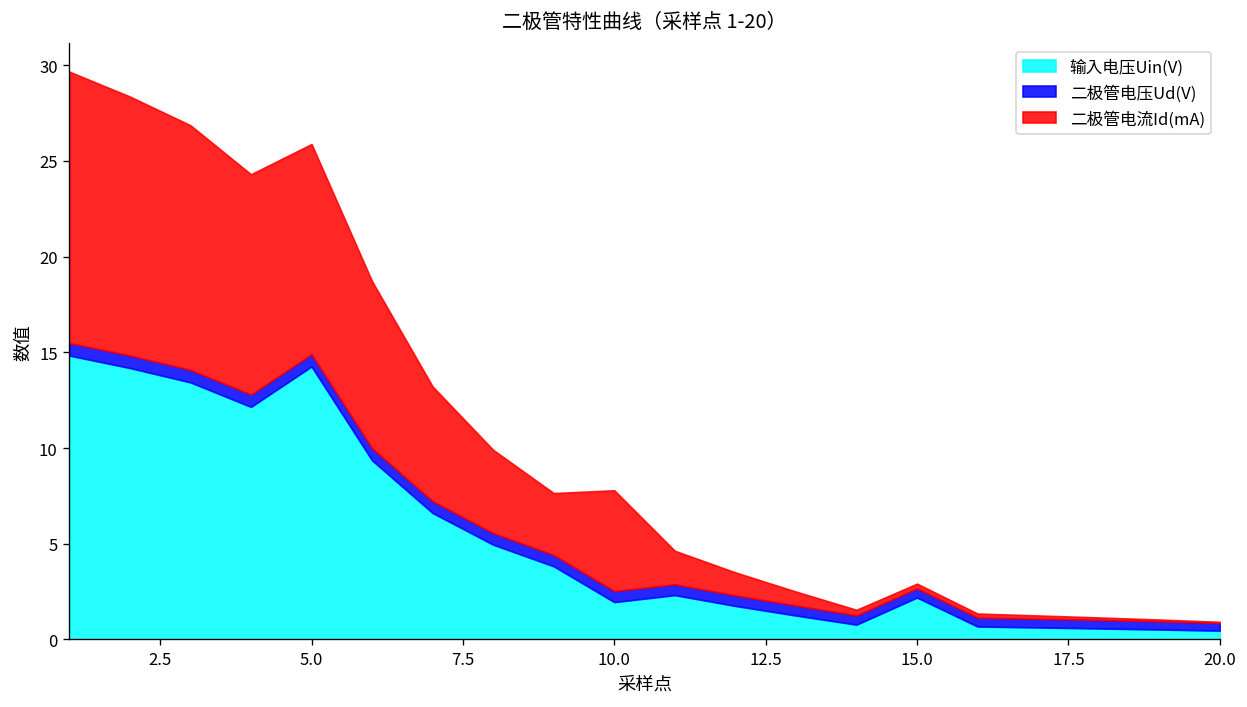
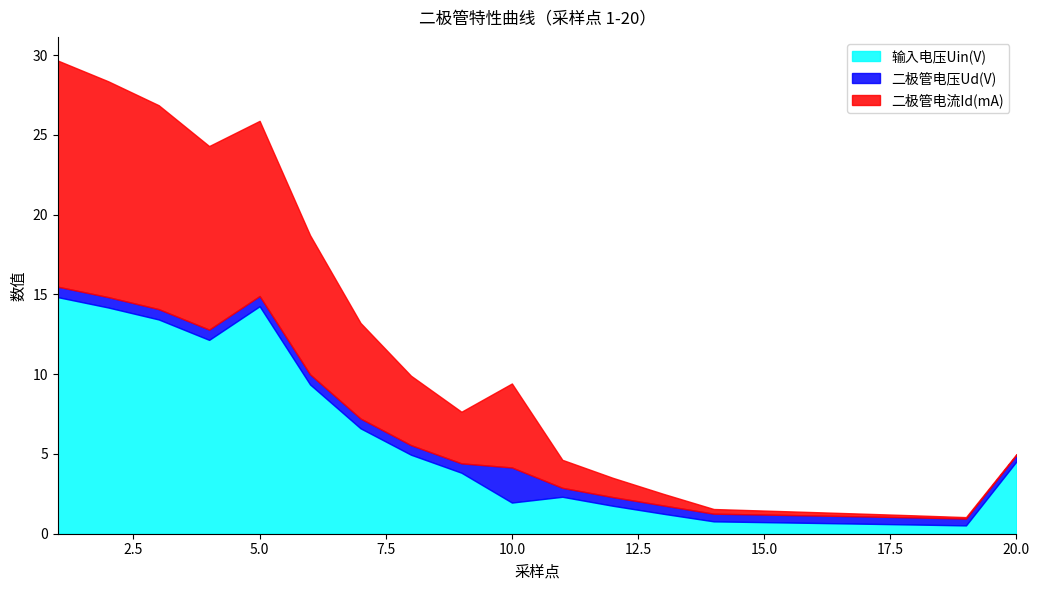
  {
    "输入电压Uin(V)": {
      "5.0": 14.3,
      "10.0": 2.0,
-     "15.0": 2.2,
-     "20.0": 0.5
+     "15.0": 0.7,
+     "20.0": 4.5
    },
    "二极管电压Ud(V)": {
      "5.0": 0.6,
-     "10.0": 0.6,
+     "10.0": 2.2,
      "15.0": 0.5
    },
    "二极管电流Id(mA)": {
      "5.0": 11.0,
      "10.0": 5.3,
      "15.0": 0.3
    }
  }
